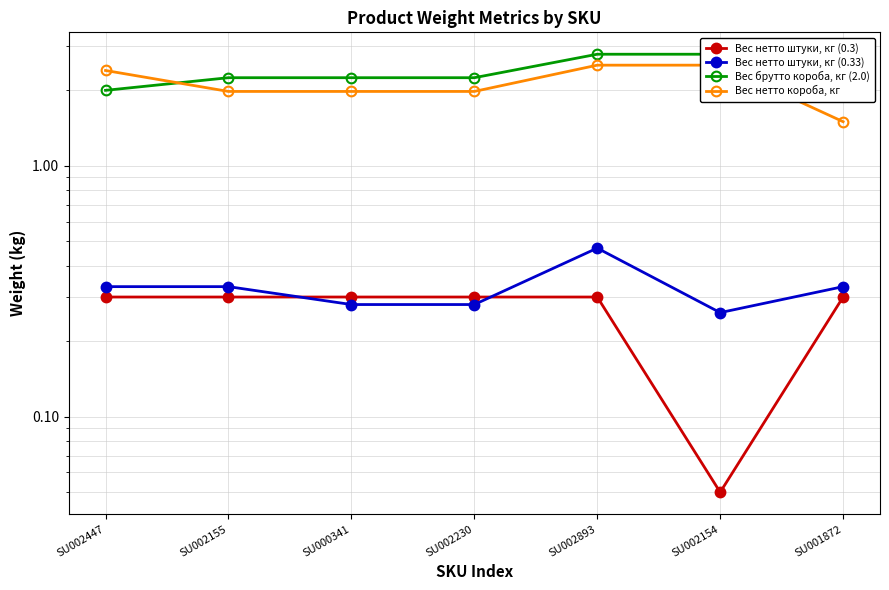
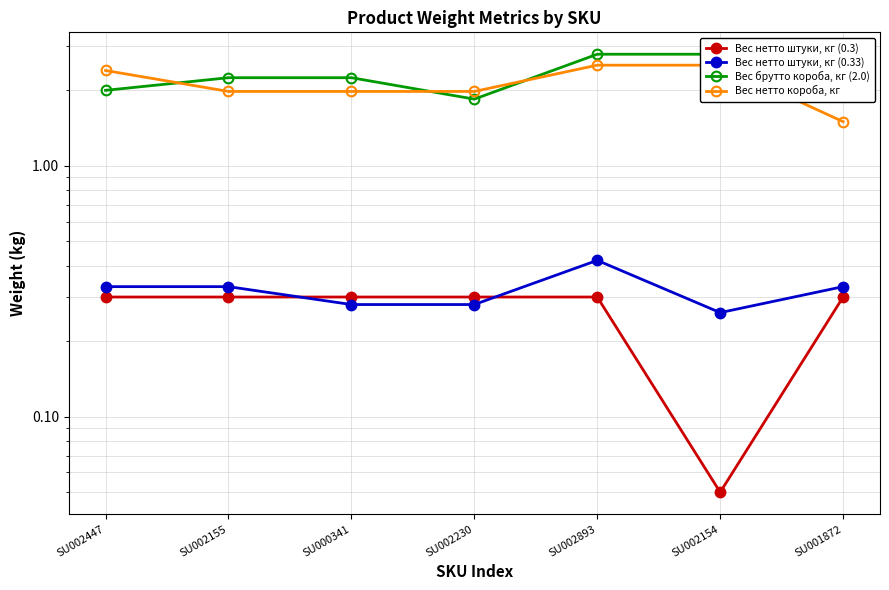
  {
    "Вес нетто штуки, кг (0.3)": {
      "SU002447": 0.30,
      "SU002155": 0.30,
      "SU000341": 0.30,
      "SU002230": 0.30,
      "SU002893": 0.30,
      "SU002154": 0.05,
      "SU001872": 0.30
    },
    "Вес нетто штуки, кг (0.33)": {
      "SU002447": 0.33,
      "SU002155": 0.33,
      "SU000341": 0.28,
      "SU002230": 0.28,
-     "SU002893": 0.47,
+     "SU002893": 0.42,
      "SU002154": 0.26,
      "SU001872": 0.33
    },
    "Вес брутто короба, кг (2.0)": {
      "SU002447": 2.0,
      "SU002155": 2.2,
      "SU000341": 2.2,
-     "SU002230": 2.2,
+     "SU002230": 1.8,
      "SU002893": 2.8
    },
    "Вес нетто короба, кг": {
      "SU002447": 2.4,
      "SU002155": 2.0,
      "SU000341": 2.0,
      "SU002230": 2.0,
      "SU002893": 2.5,
      "SU001872": 1.5
    }
  }
